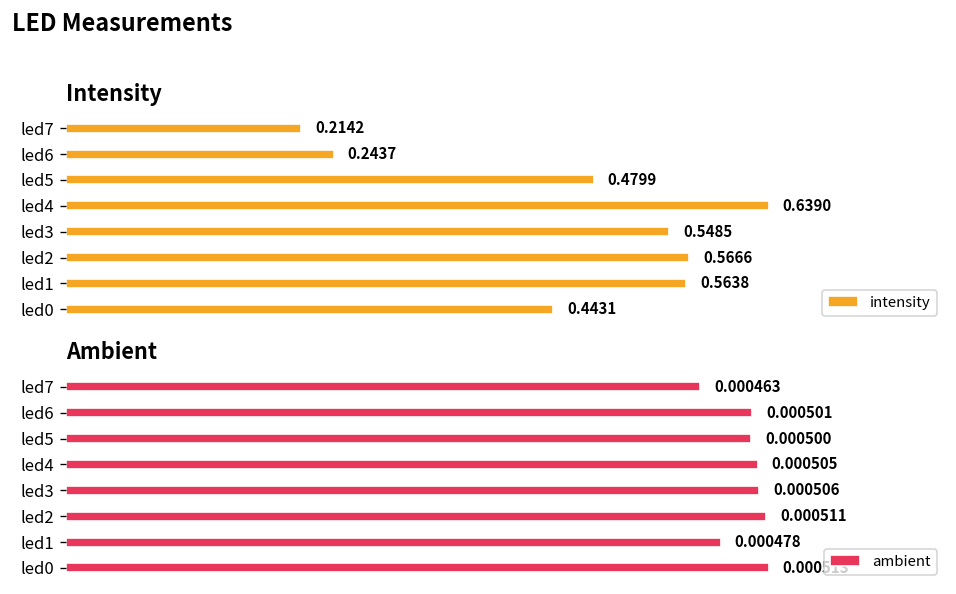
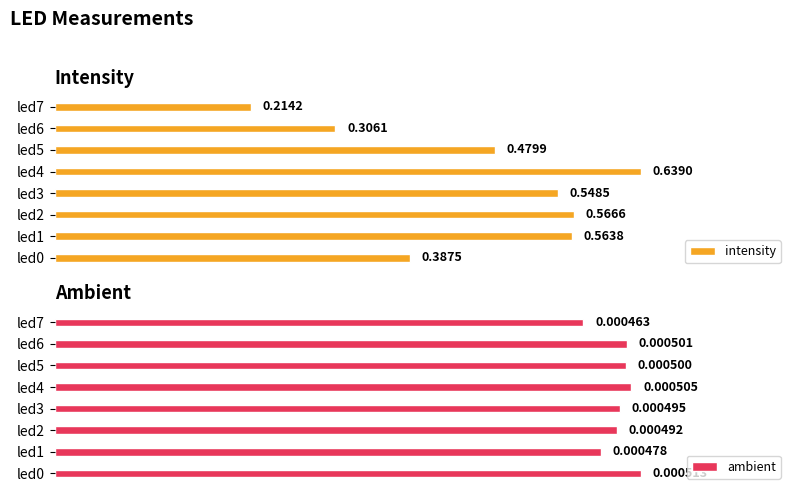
  {
    "Intensity": {
-     "led6": 0.2437,
-     "led0": 0.4431
+     "led6": 0.3061,
+     "led0": 0.3875
    },
    "Ambient": {
-     "led3": 0.000506,
-     "led2": 0.000511
+     "led3": 0.000495,
+     "led2": 0.000492
    }
  }
